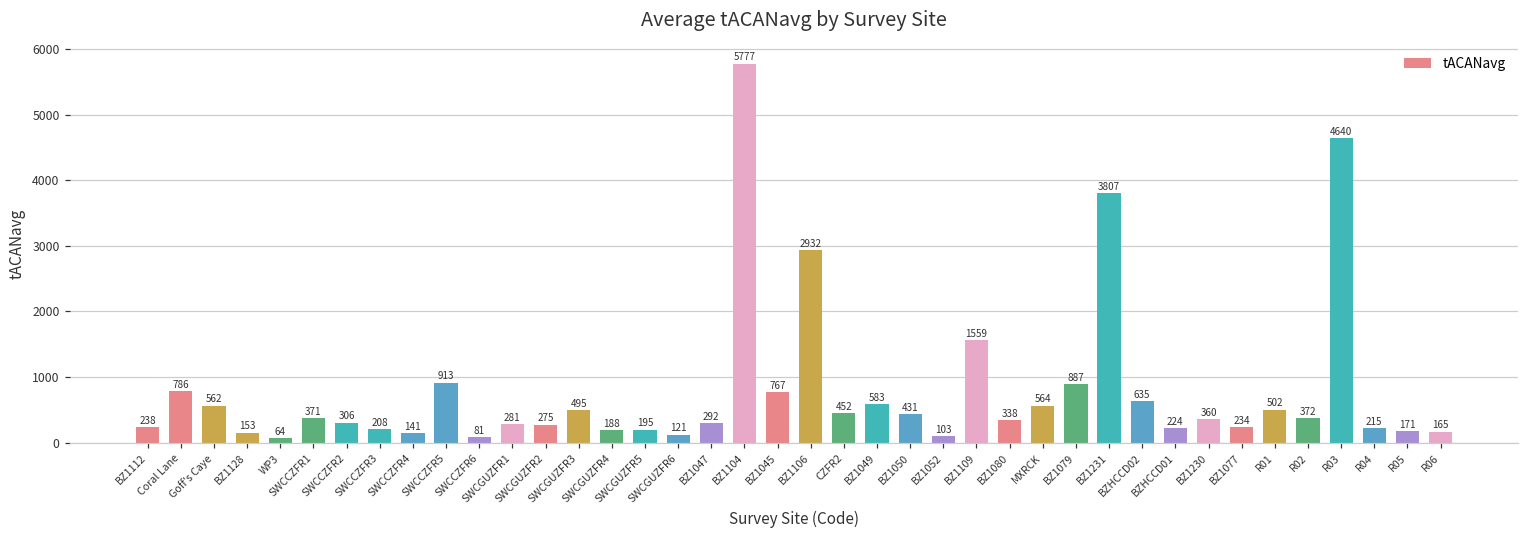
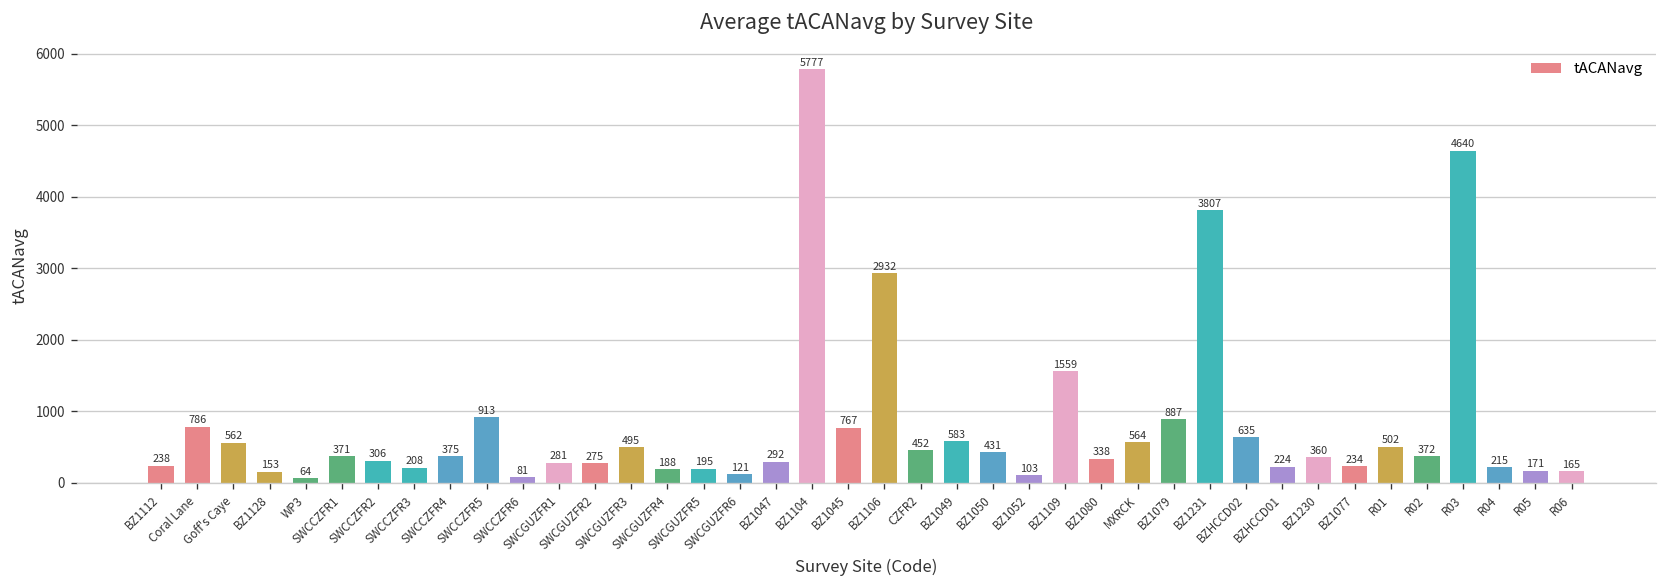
  {
    "BZ1112": 238,
    "Coral Lane": 786,
    "Goff's Caye": 562,
    "BZ1128": 153,
    "WP3": 64,
    "SWCCZFR1": 371,
    "SWCCZFR2": 306,
    "SWCCZFR3": 208,
-   "SWCCZFR4": 141,
+   "SWCCZFR4": 375,
    "SWCCZFR5": 913,
    "SWCCZFR6": 81,
    "SWCGUZFR1": 281,
    "SWCGUZFR2": 275,
    "SWCGUZFR3": 495,
    "SWCGUZFR4": 188,
    "SWCGUZFR5": 195,
    "SWCGUZFR6": 121,
    "BZ1047": 292,
    "BZ1104": 5777,
    "BZ1045": 767,
    "BZ1106": 2932,
    "CZFR2": 452,
    "BZ1049": 583,
    "BZ1050": 431,
    "BZ1052": 103,
    "BZ1109": 1559,
    "BZ1080": 338,
    "MXRCK": 564,
    "BZ1079": 887,
    "BZ1231": 3807,
    "BZHCCD02": 635,
    "BZHCCD01": 224,
    "BZ1230": 360,
    "BZ1077": 234,
    "R01": 502,
    "R02": 372,
    "R03": 4640,
    "R04": 215,
    "R05": 171,
    "R06": 165
  }
